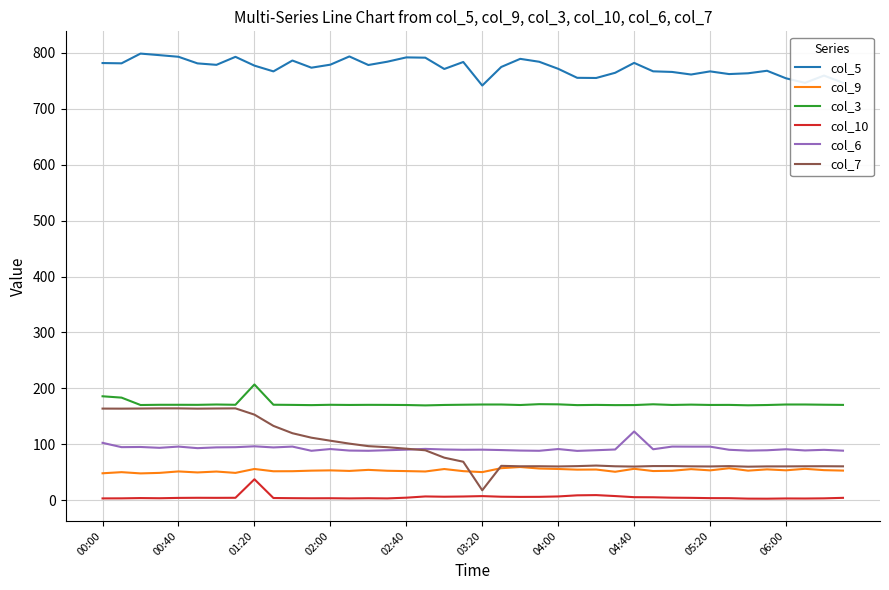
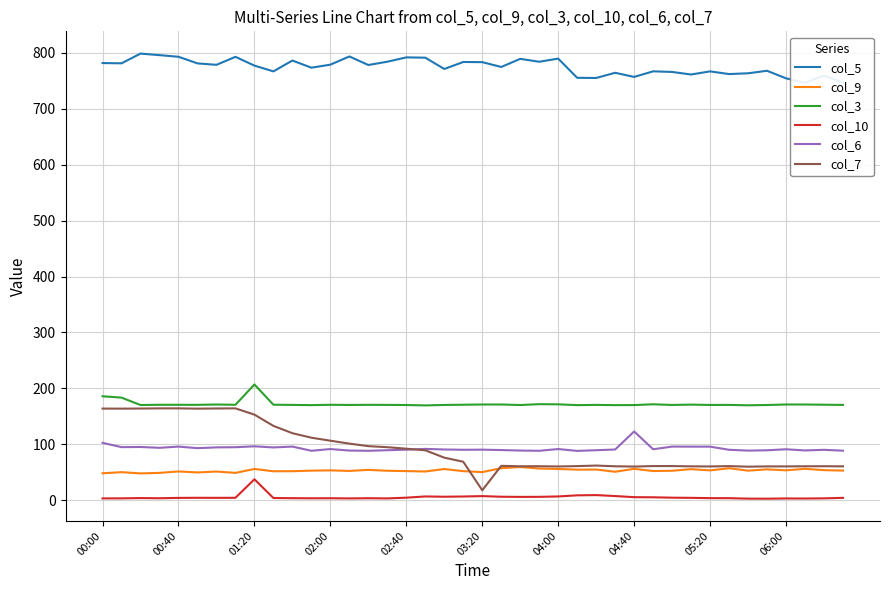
  {
    "col_5": {
      "00:00": 780,
      "00:40": 790,
      "01:20": 780,
      "02:00": 780,
      "02:40": 790,
-     "03:20": 740,
-     "04:00": 770,
-     "04:40": 780,
+     "03:20": 780,
+     "04:00": 790,
+     "04:40": 760,
      "05:20": 770,
      "06:00": 750
    },
    "col_9": {
      "00:00": 50,
      "00:40": 50,
      "01:20": 60,
      "02:00": 50,
      "02:40": 50,
      "03:20": 50,
      "05:20": 50,
      "06:00": 50
    },
    "col_3": {
      "00:00": 190,
      "00:40": 170,
      "01:20": 210,
      "02:00": 170,
      "02:40": 170,
      "03:20": 170,
      "04:00": 170,
      "04:40": 170,
      "05:20": 170,
      "06:00": 170
    },
    "col_10": {
      "00:00": 0,
      "00:40": 0,
      "01:20": 40,
      "02:00": 0,
      "02:40": 0,
      "03:20": 10,
      "04:00": 10,
      "04:40": 10,
      "05:20": 0,
      "06:00": 0
    },
    "col_6": {
      "00:00": 100,
      "00:40": 100,
      "01:20": 100,
      "02:00": 90,
      "03:20": 90,
      "04:00": 90,
      "04:40": 120,
      "05:20": 100,
      "06:00": 90
    },
    "col_7": {
      "00:00": 160,
      "00:40": 160,
      "01:20": 150,
      "02:00": 110,
      "03:20": 20,
      "05:20": 60,
      "06:00": 60
    }
  }
